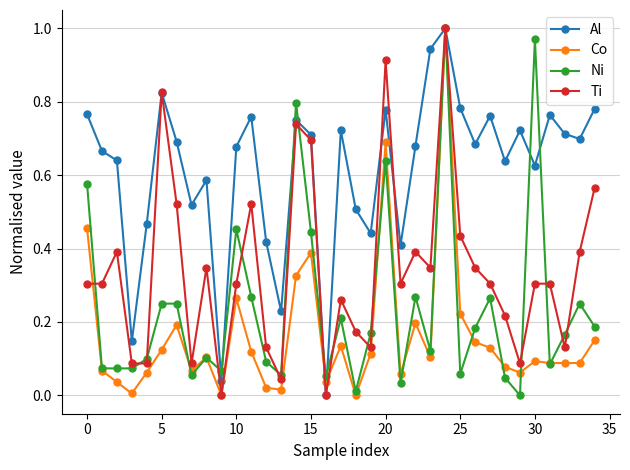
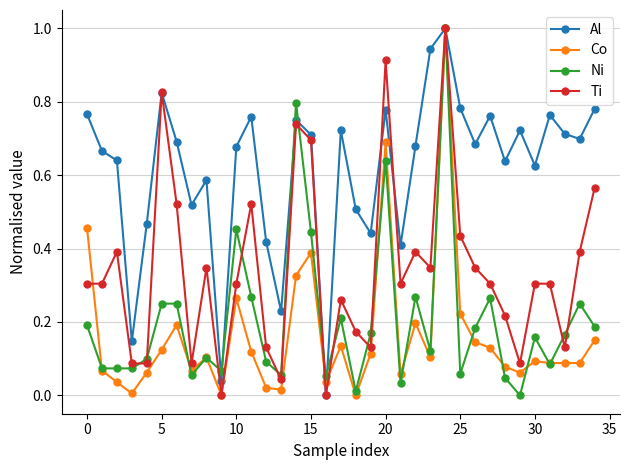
  {
    "Al": {
      "0": 0.77,
      "10": 0.68,
      "15": 0.71,
      "20": 0.78,
      "25": 0.78,
      "30": 0.63
    },
    "Co": {
      "0": 0.46,
      "5": 0.12,
      "10": 0.26,
      "15": 0.39,
      "20": 0.69,
      "25": 0.22,
      "30": 0.09
    },
    "Ni": {
-     "0": 0.58,
+     "0": 0.19,
      "5": 0.25,
      "10": 0.45,
      "15": 0.44,
      "20": 0.64,
      "25": 0.06,
-     "30": 0.97
+     "30": 0.16
    },
    "Ti": {
      "0": 0.30,
      "10": 0.30,
      "15": 0.70,
      "20": 0.91,
      "25": 0.43,
      "30": 0.30
    }
  }
